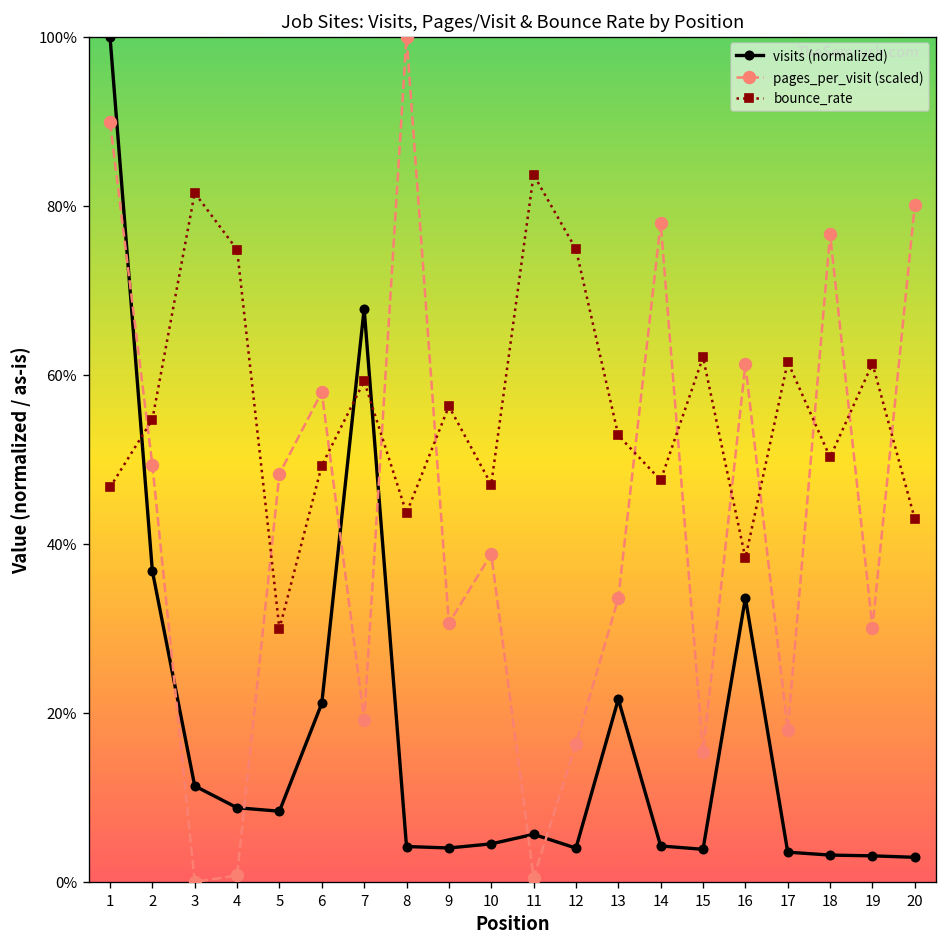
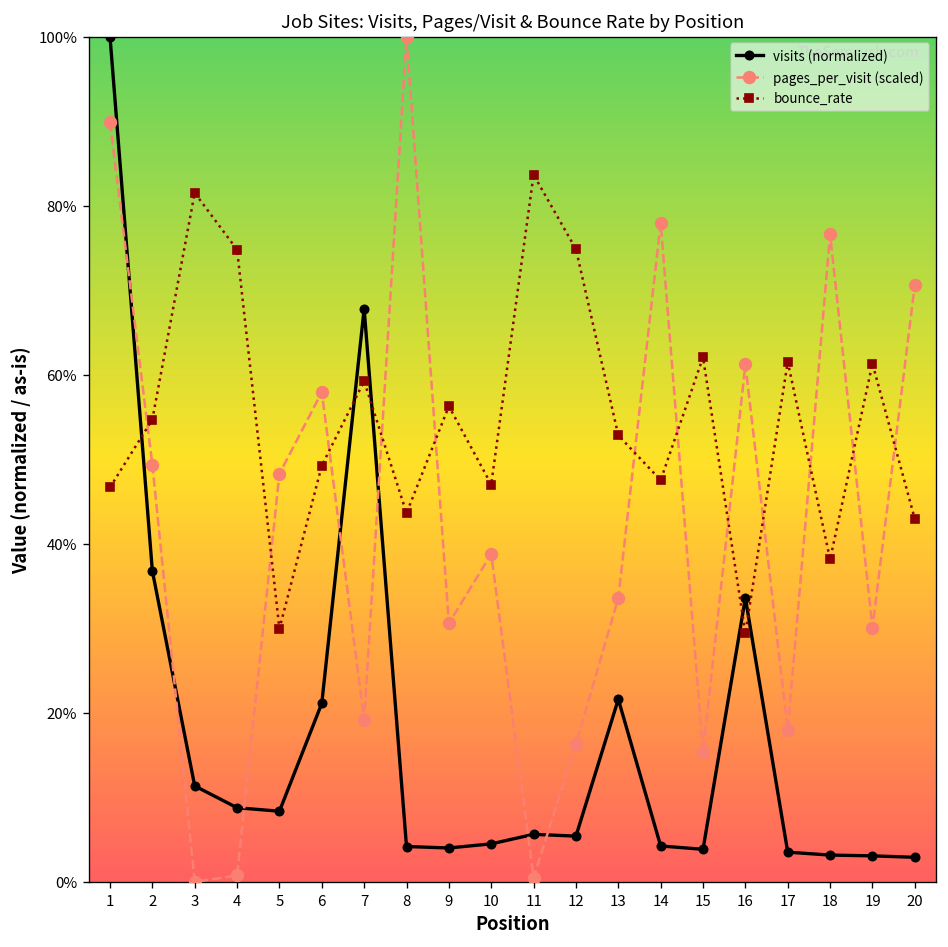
  {
    "visits (normalized)": {
      "1": "100%",
      "2": "37%",
      "3": "11%",
      "4": "9%",
      "5": "8%",
      "6": "21%",
      "7": "68%",
      "8": "4%",
      "9": "4%",
      "10": "4%",
      "11": "6%",
-     "12": "4%",
+     "12": "5%",
      "13": "22%",
      "14": "4%",
      "15": "4%",
      "16": "34%",
      "17": "4%",
      "18": "3%",
      "19": "3%",
      "20": "3%"
    },
    "pages_per_visit (scaled)": {
      "1": "90%",
      "2": "49%",
      "3": "0%",
      "4": "1%",
      "5": "48%",
      "6": "58%",
      "7": "19%",
      "8": "100%",
      "9": "31%",
      "10": "39%",
      "11": "1%",
      "12": "16%",
      "13": "34%",
      "14": "78%",
      "15": "15%",
      "16": "61%",
      "17": "18%",
      "18": "77%",
      "19": "30%",
-     "20": "80%"
+     "20": "71%"
    },
    "bounce_rate": {
      "1": "47%",
      "2": "55%",
      "3": "82%",
      "4": "75%",
      "5": "30%",
      "6": "49%",
      "7": "59%",
      "8": "44%",
      "9": "56%",
      "10": "47%",
      "11": "84%",
      "12": "75%",
      "13": "53%",
      "14": "48%",
      "15": "62%",
-     "16": "38%",
+     "16": "29%",
      "17": "62%",
-     "18": "50%",
+     "18": "38%",
      "19": "61%",
      "20": "43%"
    }
  }
